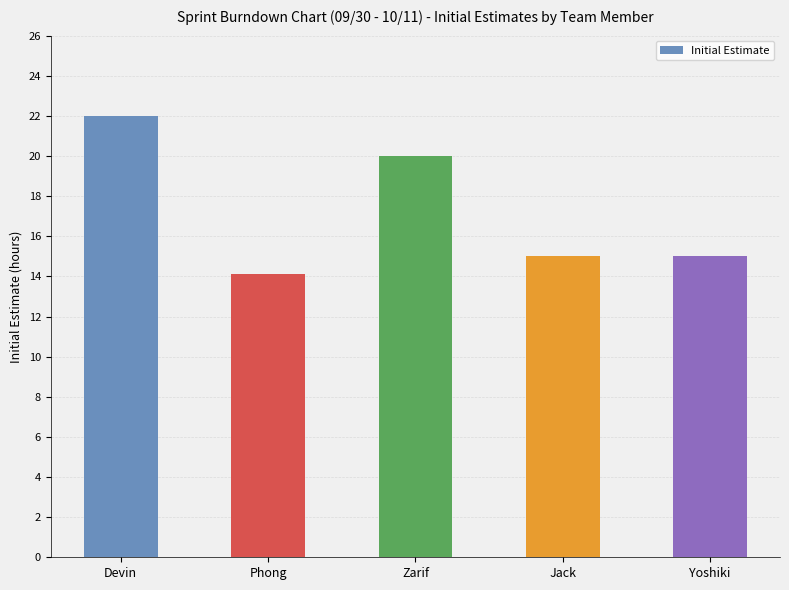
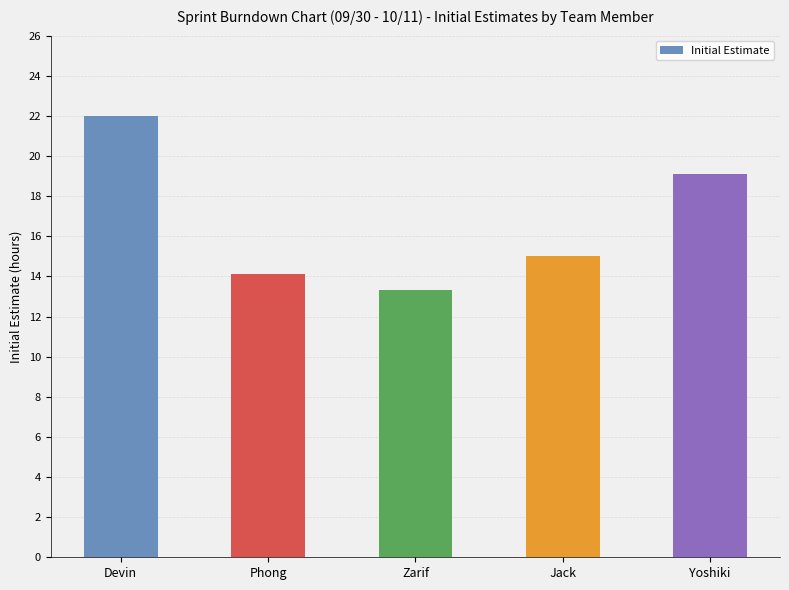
  {
    "Devin": 22.0,
    "Phong": 14.1,
-   "Zarif": 20.0,
+   "Zarif": 13.3,
    "Jack": 15.0,
-   "Yoshiki": 15.0
+   "Yoshiki": 19.1
  }
